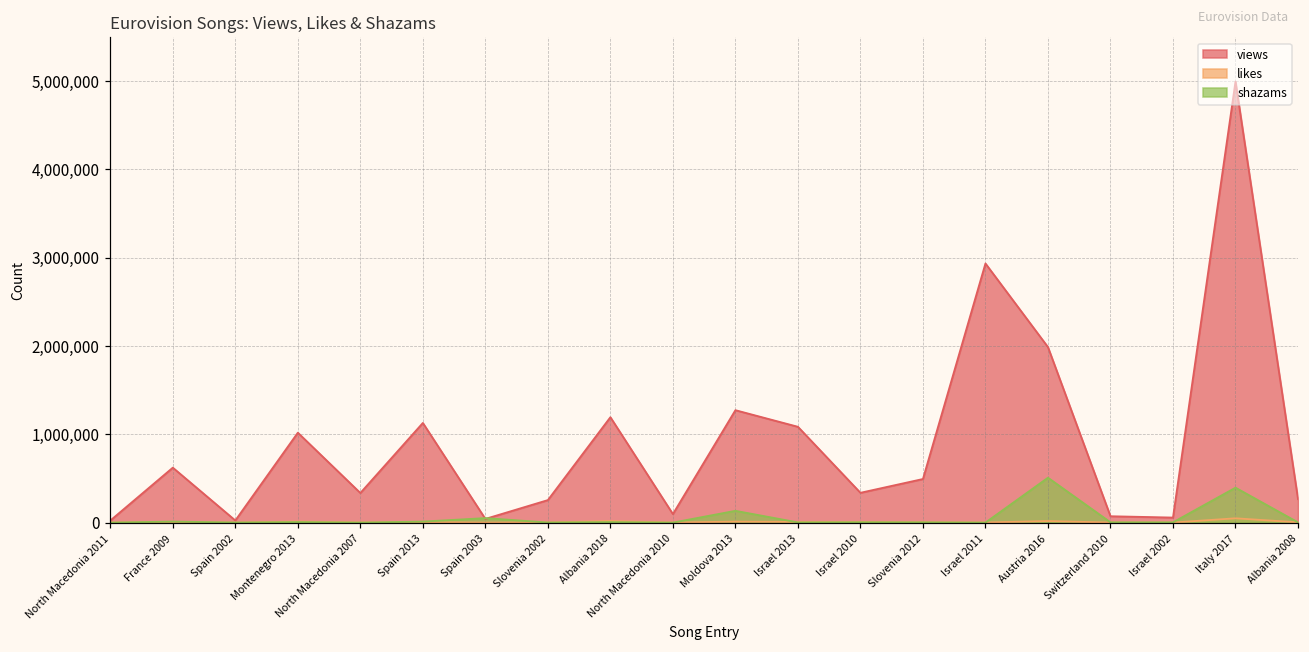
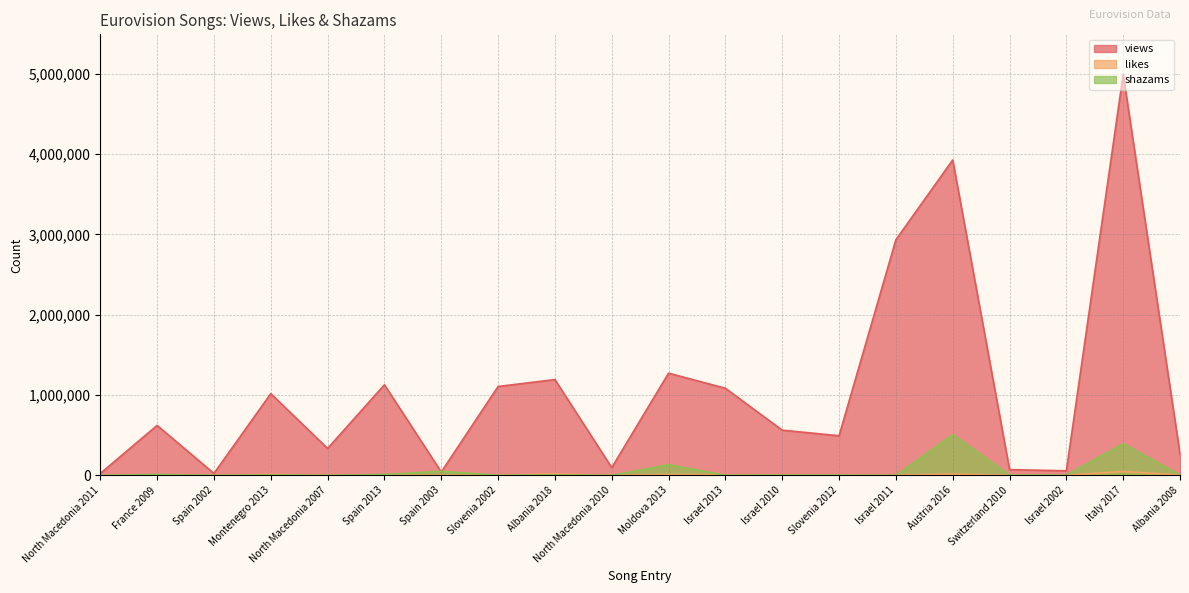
  {
    "views": {
      "France 2009": "600,000",
      "Montenegro 2013": "1,000,000",
      "North Macedonia 2007": "300,000",
      "Spain 2013": "1,100,000",
-     "Slovenia 2002": "300,000",
+     "Slovenia 2002": "1,100,000",
      "Albania 2018": "1,200,000",
      "North Macedonia 2010": "100,000",
      "Moldova 2013": "1,300,000",
      "Israel 2013": "1,100,000",
-     "Israel 2010": "300,000",
+     "Israel 2010": "600,000",
      "Slovenia 2012": "500,000",
      "Israel 2011": "2,900,000",
-     "Austria 2016": "2,000,000",
+     "Austria 2016": "3,900,000",
      "Switzerland 2010": "100,000",
      "Israel 2002": "100,000",
      "Albania 2008": "300,000"
    },
    "likes": {
      "Spain 2003": "0",
      "Moldova 2013": "0",
      "Austria 2016": "0",
      "Italy 2017": "0"
    },
    "shazams": {
      "Moldova 2013": "100,000",
      "Austria 2016": "500,000",
      "Italy 2017": "400,000"
    }
  }
